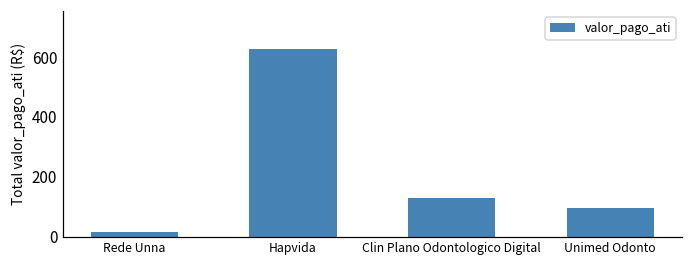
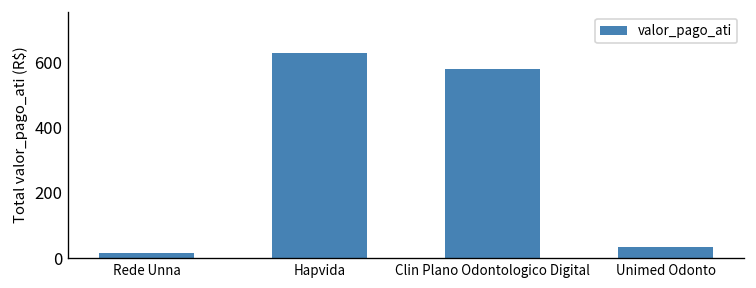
  {
    "Rede Unna": 20,
    "Hapvida": 630,
-   "Clin Plano Odontologico Digital": 130,
-   "Unimed Odonto": 100
+   "Clin Plano Odontologico Digital": 580,
+   "Unimed Odonto": 30
  }
